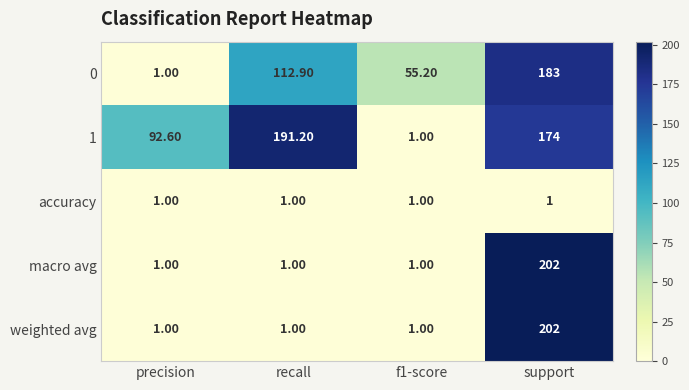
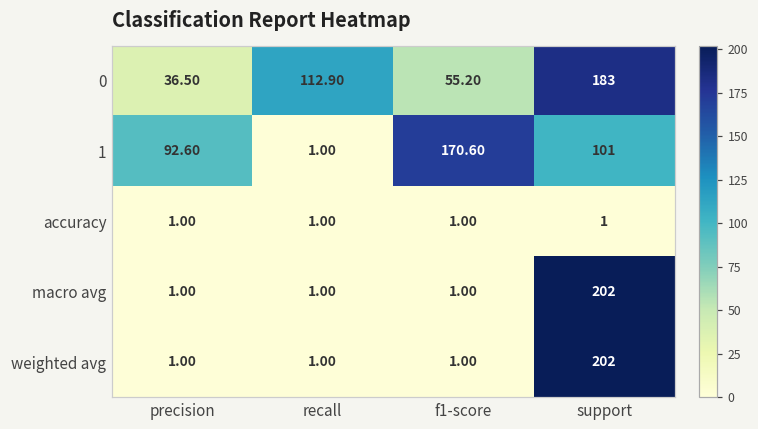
  {
    "0": {
-     "precision": 1.00,
+     "precision": 36.50,
      "recall": 112.90,
      "f1-score": 55.20,
      "support": 183
    },
    "1": {
      "precision": 92.60,
-     "recall": 191.20,
-     "f1-score": 1.00,
-     "support": 174
+     "recall": 1.00,
+     "f1-score": 170.60,
+     "support": 101
    },
    "accuracy": {
      "precision": 1.00,
      "recall": 1.00,
      "f1-score": 1.00,
      "support": 1
    },
    "macro avg": {
      "precision": 1.00,
      "recall": 1.00,
      "f1-score": 1.00,
      "support": 202
    },
    "weighted avg": {
      "precision": 1.00,
      "recall": 1.00,
      "f1-score": 1.00,
      "support": 202
    }
  }
